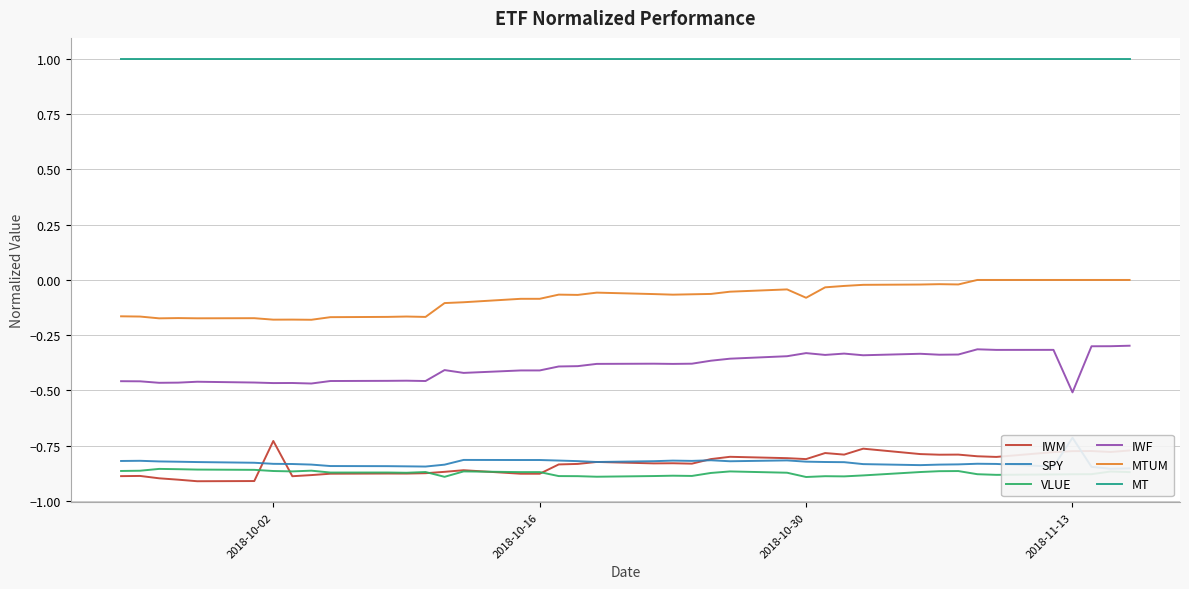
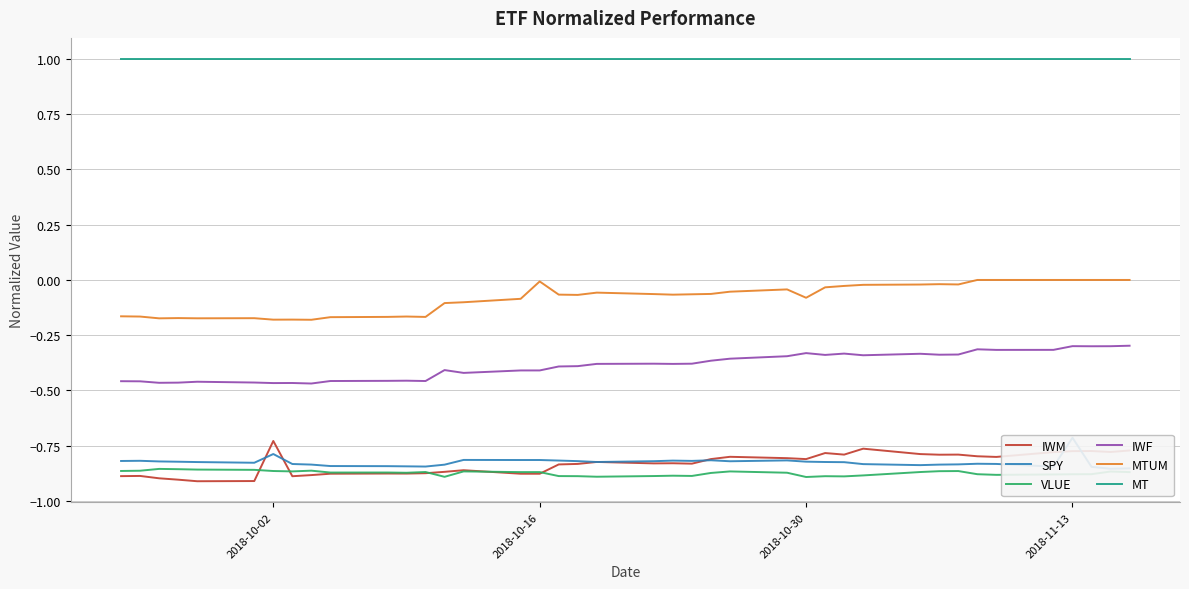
  {
    "IWM": {
      "2018-10-02": -0.73,
      "2018-10-30": -0.81
    },
    "SPY": {
-     "2018-10-02": -0.83,
+     "2018-10-02": -0.79,
      "2018-10-16": -0.81,
      "2018-10-30": -0.82
    },
    "IWF": {
      "2018-10-02": -0.47,
      "2018-10-16": -0.41,
      "2018-10-30": -0.33,
-     "2018-11-13": -0.51
+     "2018-11-13": -0.30
    },
    "MTUM": {
      "2018-10-02": -0.18,
-     "2018-10-16": -0.09,
+     "2018-10-16": -0.01,
      "2018-10-30": -0.08,
      "2018-11-13": 0.00
    }
  }
